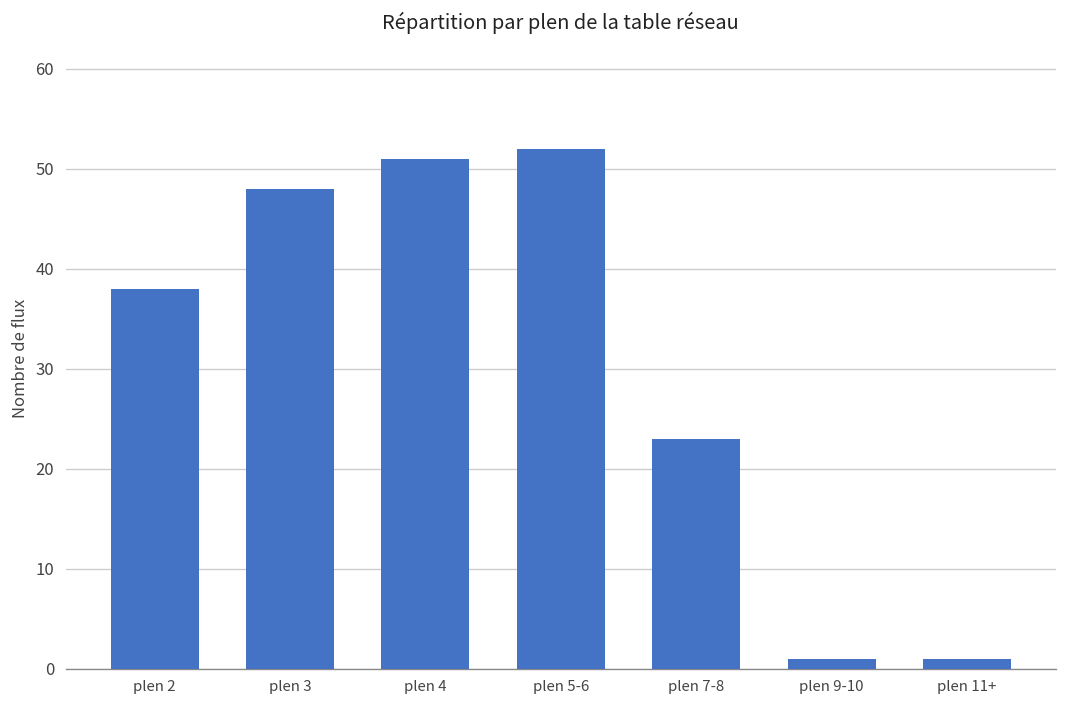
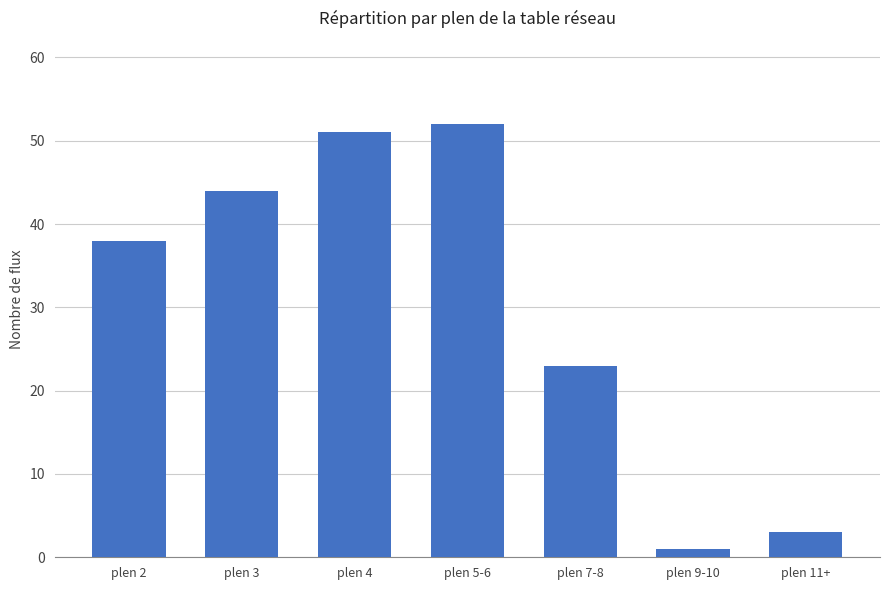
  {
    "plen 2": 38,
-   "plen 3": 48,
+   "plen 3": 44,
    "plen 4": 51,
    "plen 5-6": 52,
    "plen 7-8": 23,
    "plen 9-10": 1,
-   "plen 11+": 1
+   "plen 11+": 3
  }
